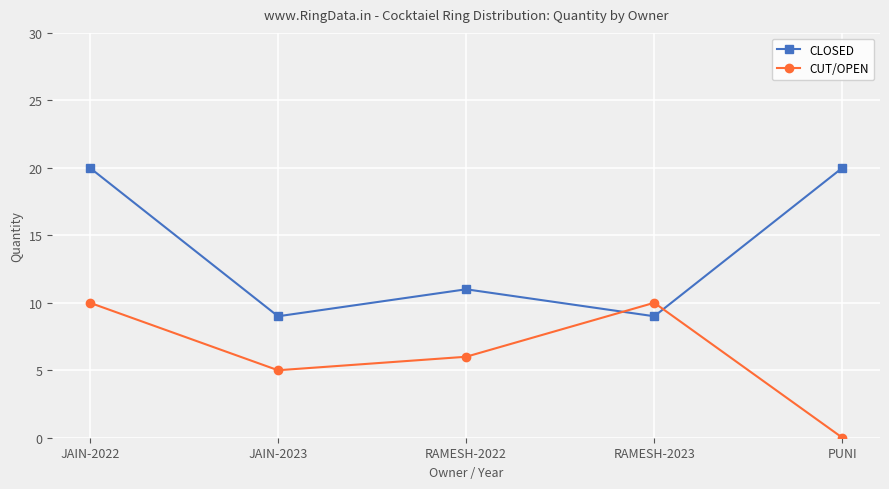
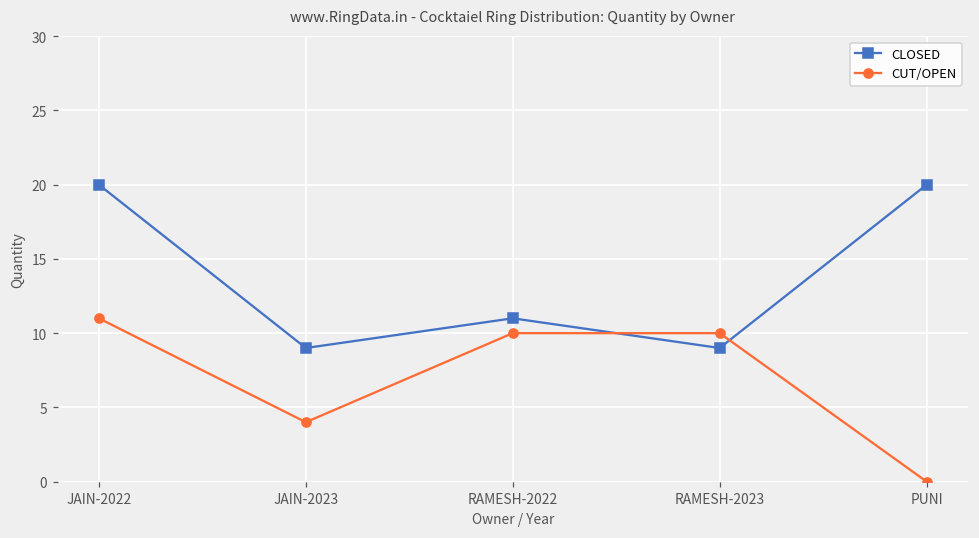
  {
    "CLOSED": {
      "JAIN-2022": 20,
      "JAIN-2023": 9,
      "RAMESH-2022": 11,
      "RAMESH-2023": 9,
      "PUNI": 20
    },
    "CUT/OPEN": {
-     "JAIN-2022": 10,
-     "JAIN-2023": 5,
-     "RAMESH-2022": 6,
+     "JAIN-2022": 11,
+     "JAIN-2023": 4,
+     "RAMESH-2022": 10,
      "RAMESH-2023": 10,
      "PUNI": 0
    }
  }
